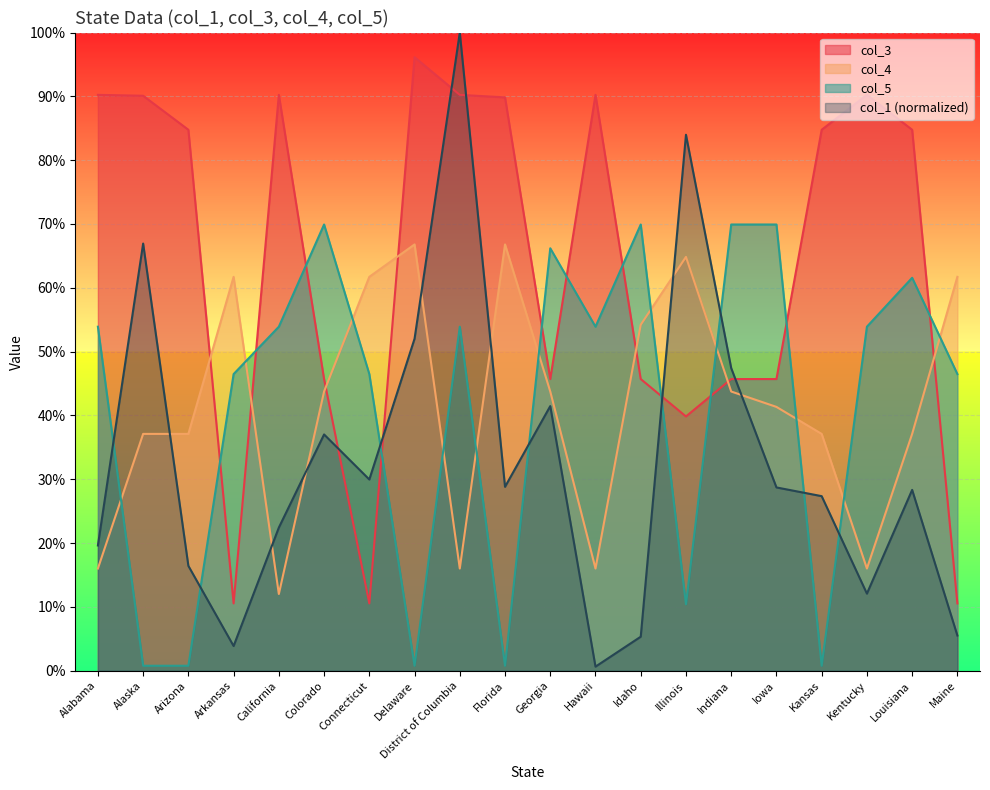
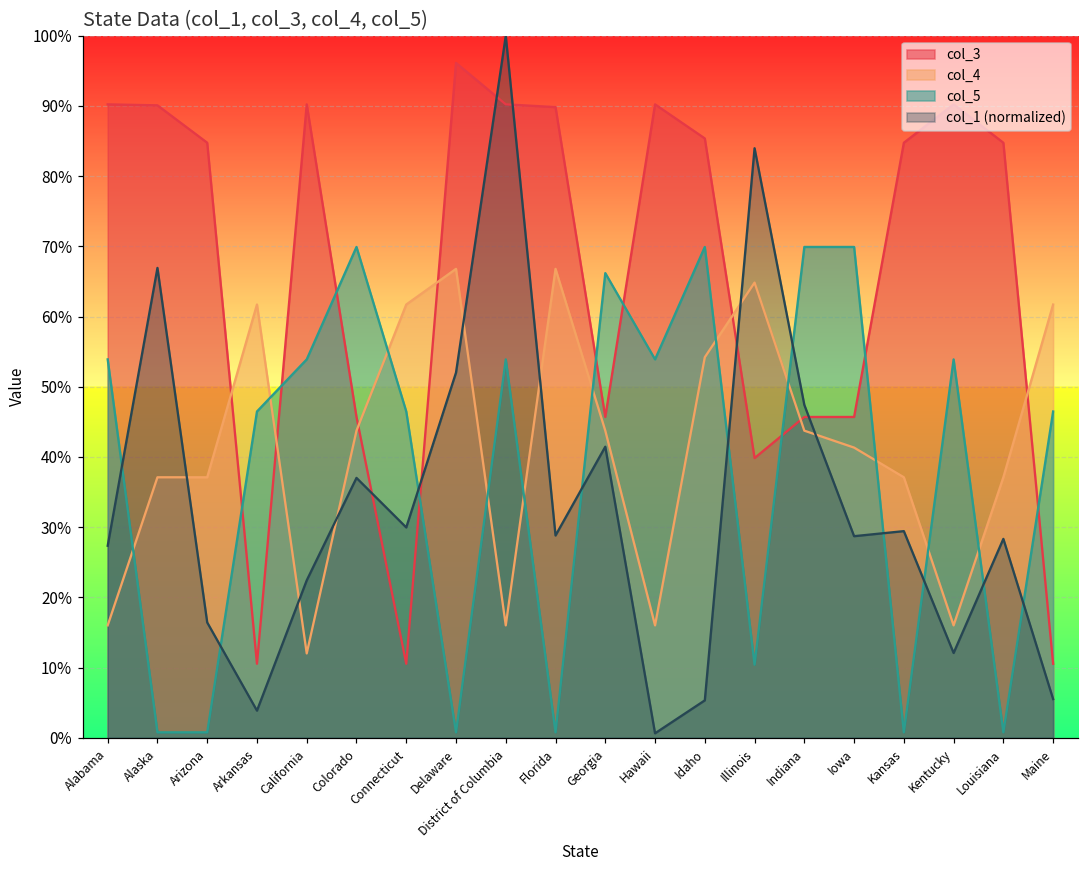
  {
    "col_3": {
      "Alabama": "90%",
      "Alaska": "90%",
      "Arizona": "85%",
      "Arkansas": "11%",
      "California": "90%",
      "Colorado": "46%",
      "Connecticut": "11%",
      "Delaware": "96%",
      "District of Columbia": "90%",
      "Florida": "90%",
      "Georgia": "46%",
      "Hawaii": "90%",
-     "Idaho": "46%",
+     "Idaho": "85%",
      "Illinois": "40%",
      "Indiana": "46%",
      "Iowa": "46%",
      "Kansas": "85%",
      "Louisiana": "85%",
      "Maine": "11%"
    },
    "col_4": {
      "Alabama": "16%",
      "Alaska": "37%",
      "Arizona": "37%",
      "Arkansas": "62%",
      "California": "12%",
      "Colorado": "44%",
      "Connecticut": "62%",
      "Delaware": "67%",
      "District of Columbia": "16%",
      "Florida": "67%",
      "Georgia": "44%",
      "Hawaii": "16%",
      "Idaho": "54%",
      "Illinois": "65%",
      "Indiana": "44%",
      "Iowa": "41%",
      "Kansas": "37%",
      "Kentucky": "16%",
      "Louisiana": "37%",
      "Maine": "62%"
    },
    "col_5": {
      "Alabama": "54%",
      "Alaska": "1%",
      "Arizona": "1%",
      "Arkansas": "46%",
      "California": "54%",
      "Colorado": "70%",
      "Connecticut": "46%",
      "Delaware": "1%",
      "District of Columbia": "54%",
      "Florida": "1%",
      "Georgia": "66%",
      "Hawaii": "54%",
      "Idaho": "70%",
      "Illinois": "10%",
      "Indiana": "70%",
      "Iowa": "70%",
      "Kansas": "1%",
      "Kentucky": "54%",
-     "Louisiana": "62%",
+     "Louisiana": "1%",
      "Maine": "46%"
    },
    "col_1 (normalized)": {
-     "Alabama": "20%",
+     "Alabama": "27%",
      "Alaska": "67%",
      "Arizona": "16%",
      "Arkansas": "4%",
      "California": "22%",
      "Colorado": "37%",
      "Connecticut": "30%",
      "Delaware": "52%",
      "District of Columbia": "100%",
      "Florida": "29%",
      "Georgia": "41%",
      "Hawaii": "1%",
      "Idaho": "5%",
      "Illinois": "84%",
      "Indiana": "47%",
      "Iowa": "29%",
-     "Kansas": "27%",
+     "Kansas": "29%",
      "Kentucky": "12%",
      "Louisiana": "28%",
      "Maine": "6%"
    }
  }
